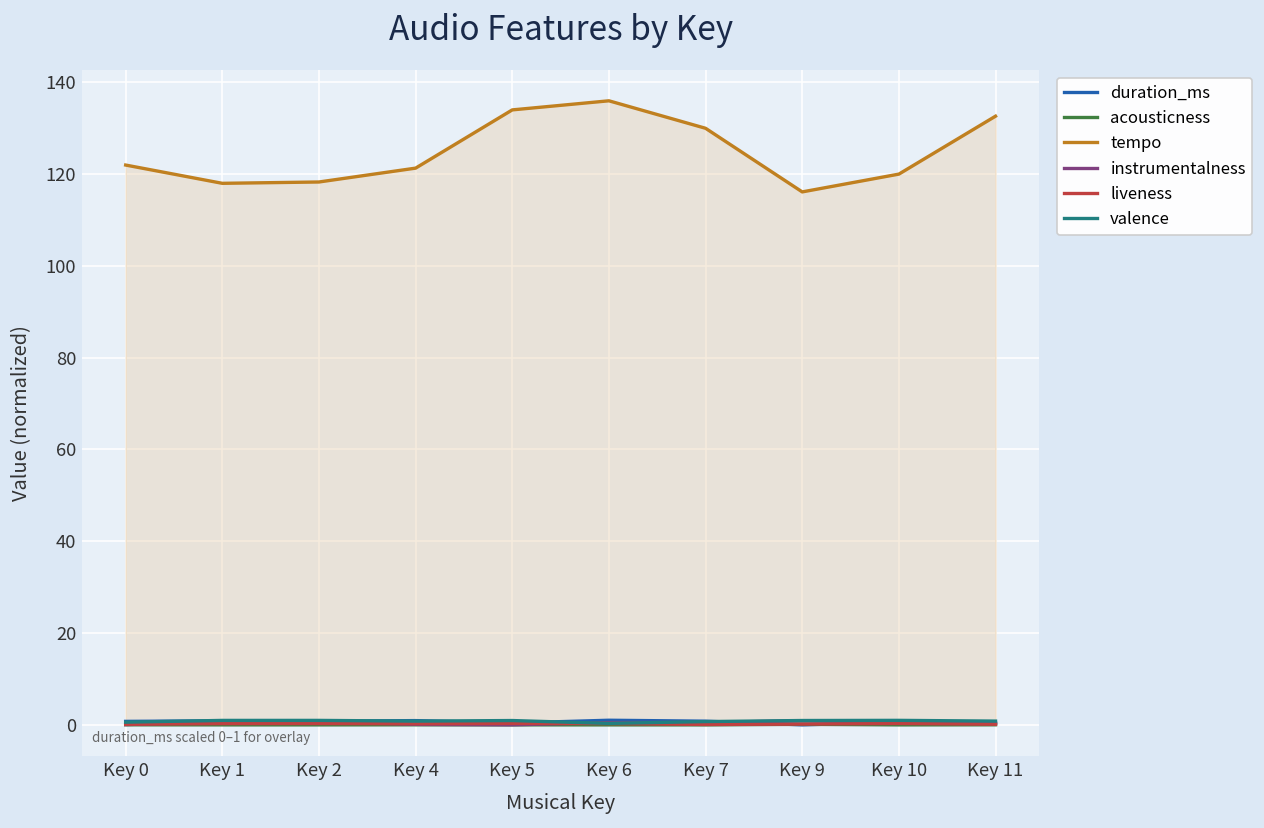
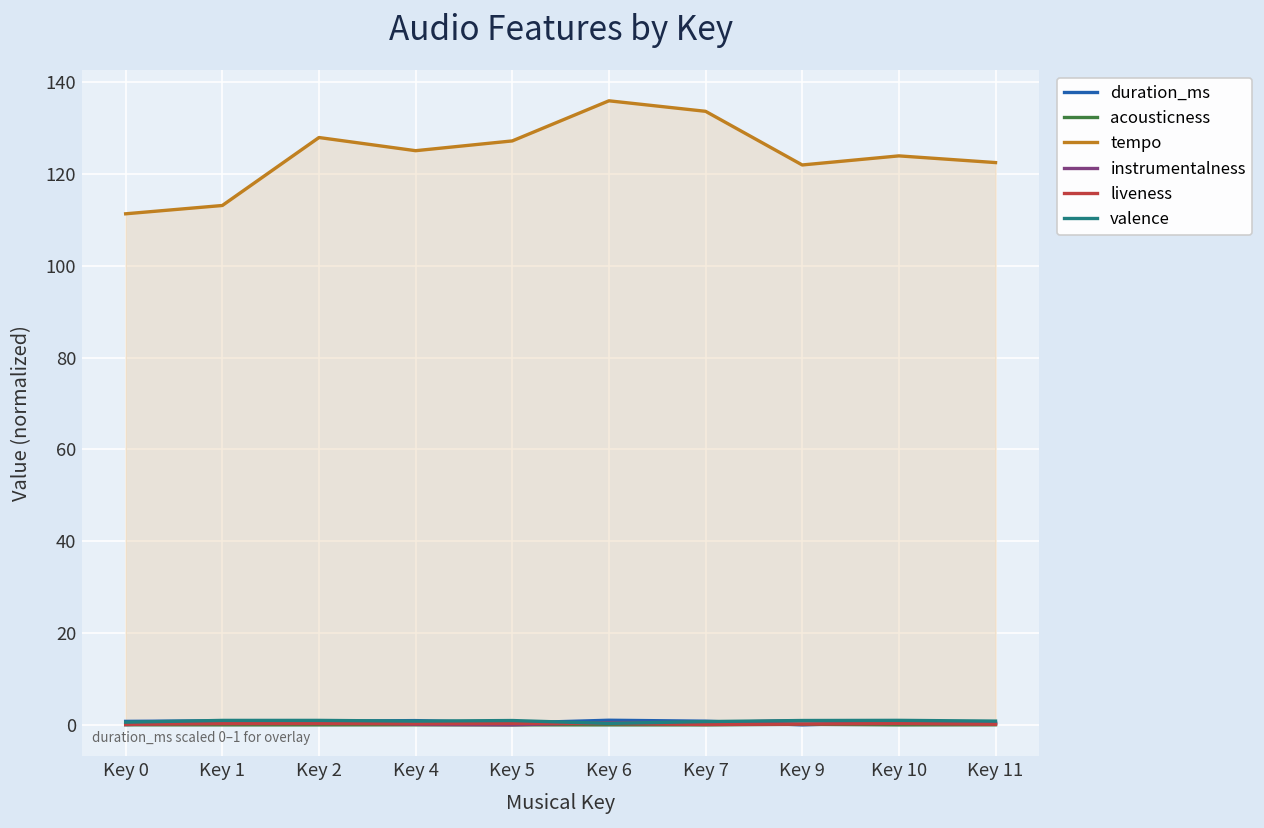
  {
    "tempo": {
-     "Key 0": 122,
-     "Key 1": 118,
-     "Key 2": 118,
-     "Key 4": 121,
-     "Key 5": 134,
+     "Key 0": 111,
+     "Key 1": 113,
+     "Key 2": 128,
+     "Key 4": 125,
+     "Key 5": 127,
      "Key 6": 136,
-     "Key 7": 130,
-     "Key 9": 116,
-     "Key 10": 120,
-     "Key 11": 133
+     "Key 7": 134,
+     "Key 9": 122,
+     "Key 10": 124,
+     "Key 11": 123
    }
  }
